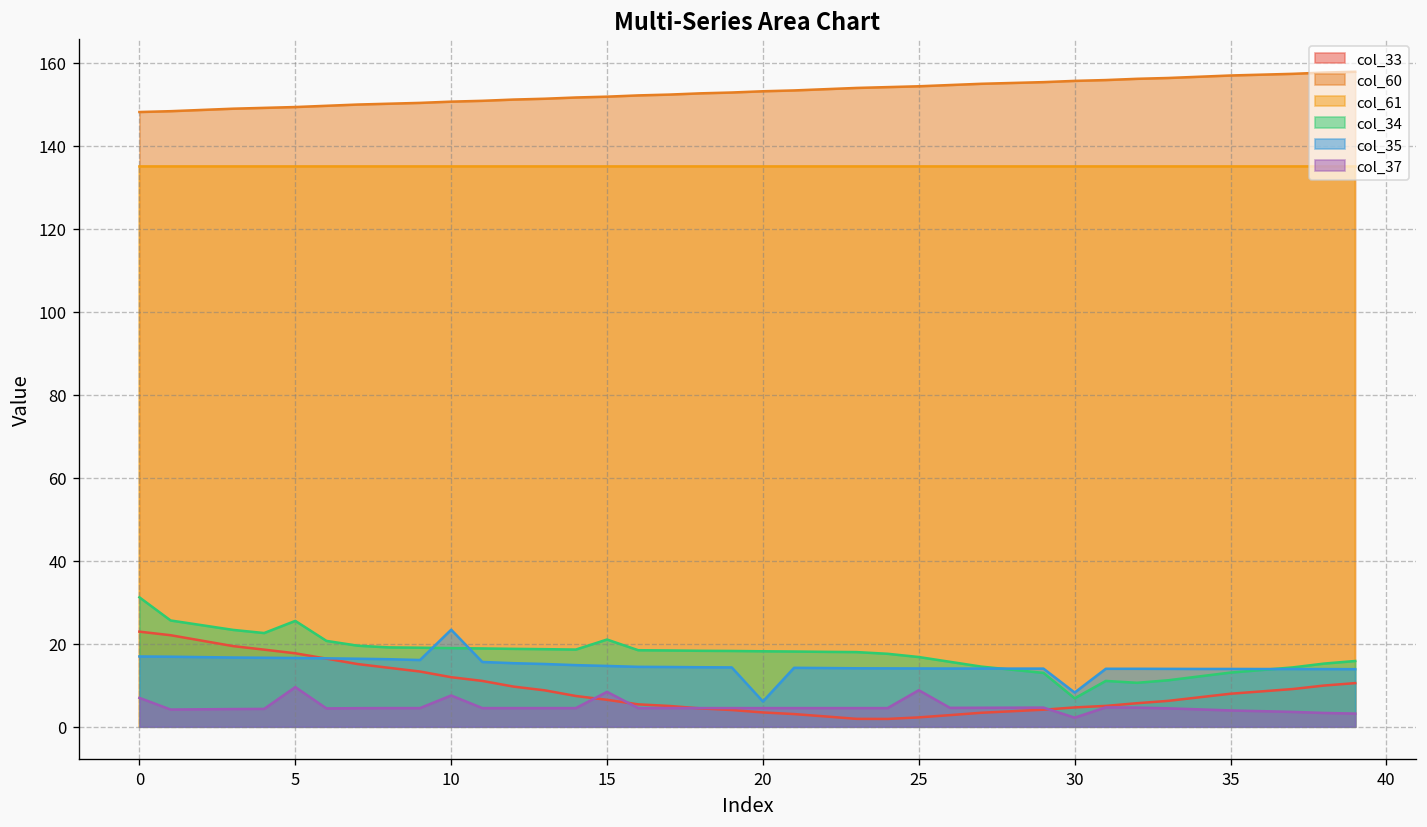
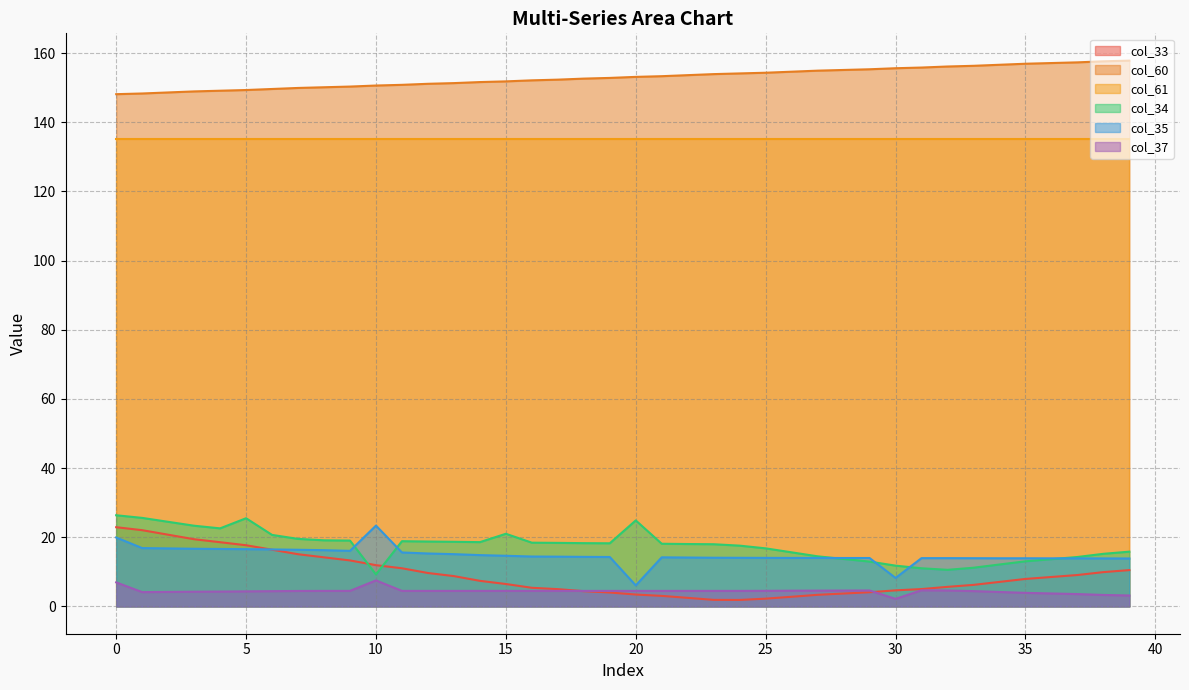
  {
    "col_34": {
-     "0": 31,
+     "0": 26,
      "5": 25,
-     "10": 19,
+     "10": 9,
      "15": 21,
-     "20": 18,
+     "20": 25,
      "25": 17,
-     "30": 7,
+     "30": 12,
      "35": 13
    },
    "col_35": {
-     "0": 17,
+     "0": 20,
      "5": 17,
      "10": 23,
      "15": 15,
      "20": 6,
      "25": 14,
      "30": 8,
      "35": 14
    },
    "col_37": {
      "0": 7,
-     "5": 10,
+     "5": 4,
      "10": 8,
-     "15": 8,
+     "15": 4,
      "20": 4,
-     "25": 9,
+     "25": 5,
      "30": 2,
      "35": 4
    }
  }
